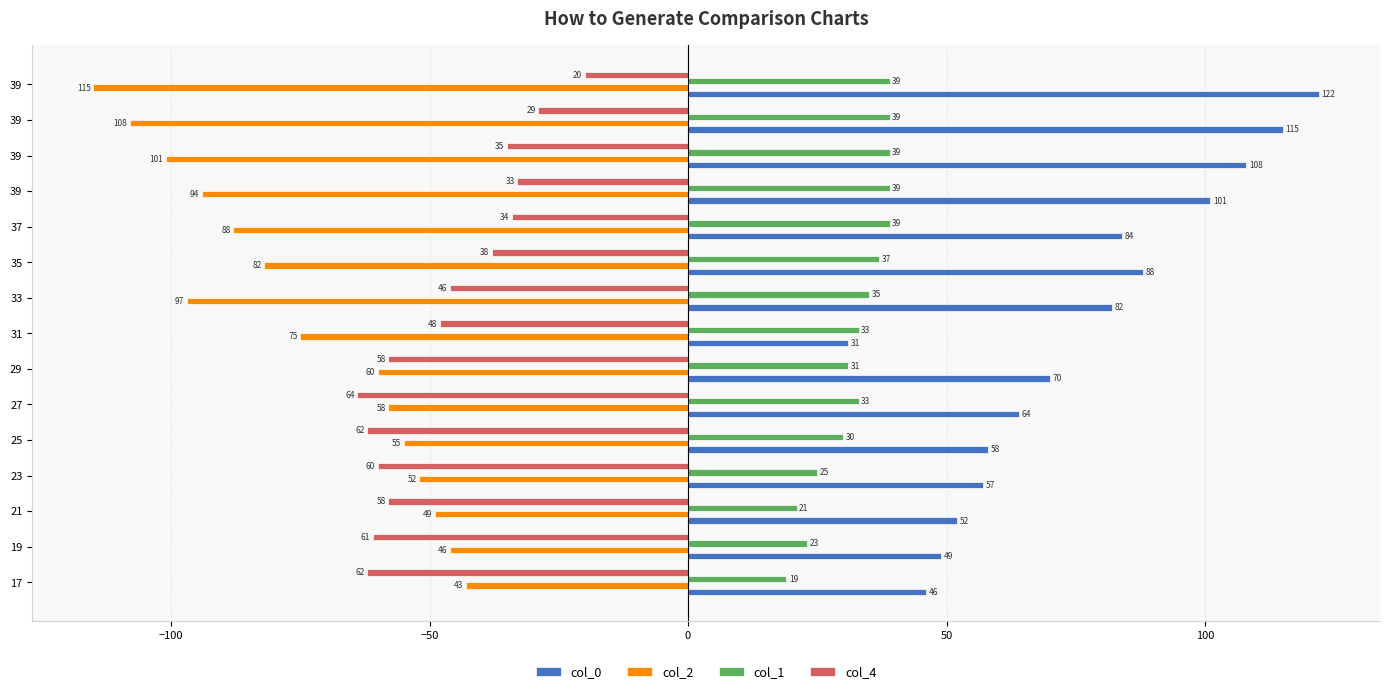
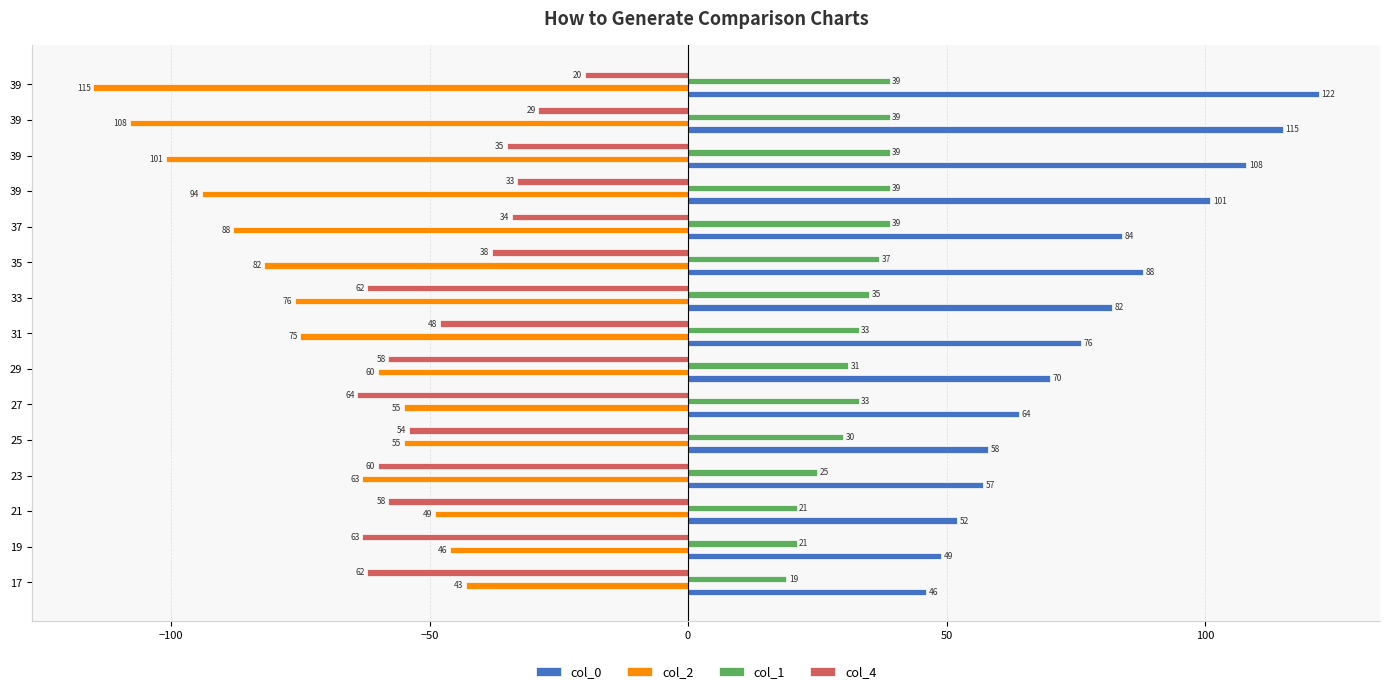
  {
    "col_0": {
      "37": 84,
      "35": 88,
      "33": 82,
-     "31": 31,
+     "31": 76,
      "29": 70,
      "27": 64,
      "25": 58,
      "23": 57,
      "21": 52,
      "19": 49,
      "17": 46
    },
    "col_2": {
-     "33": 97,
-     "27": 58,
-     "23": 52
+     "33": 76,
+     "27": 55,
+     "23": 63
    },
    "col_1": {
      "37": 39,
      "35": 37,
      "33": 35,
      "31": 33,
      "29": 31,
      "27": 33,
      "25": 30,
      "23": 25,
      "21": 21,
-     "19": 23,
+     "19": 21,
      "17": 19
    },
    "col_4": {
-     "33": 46,
-     "25": 62,
-     "19": 61
+     "33": 62,
+     "25": 54,
+     "19": 63
    }
  }
